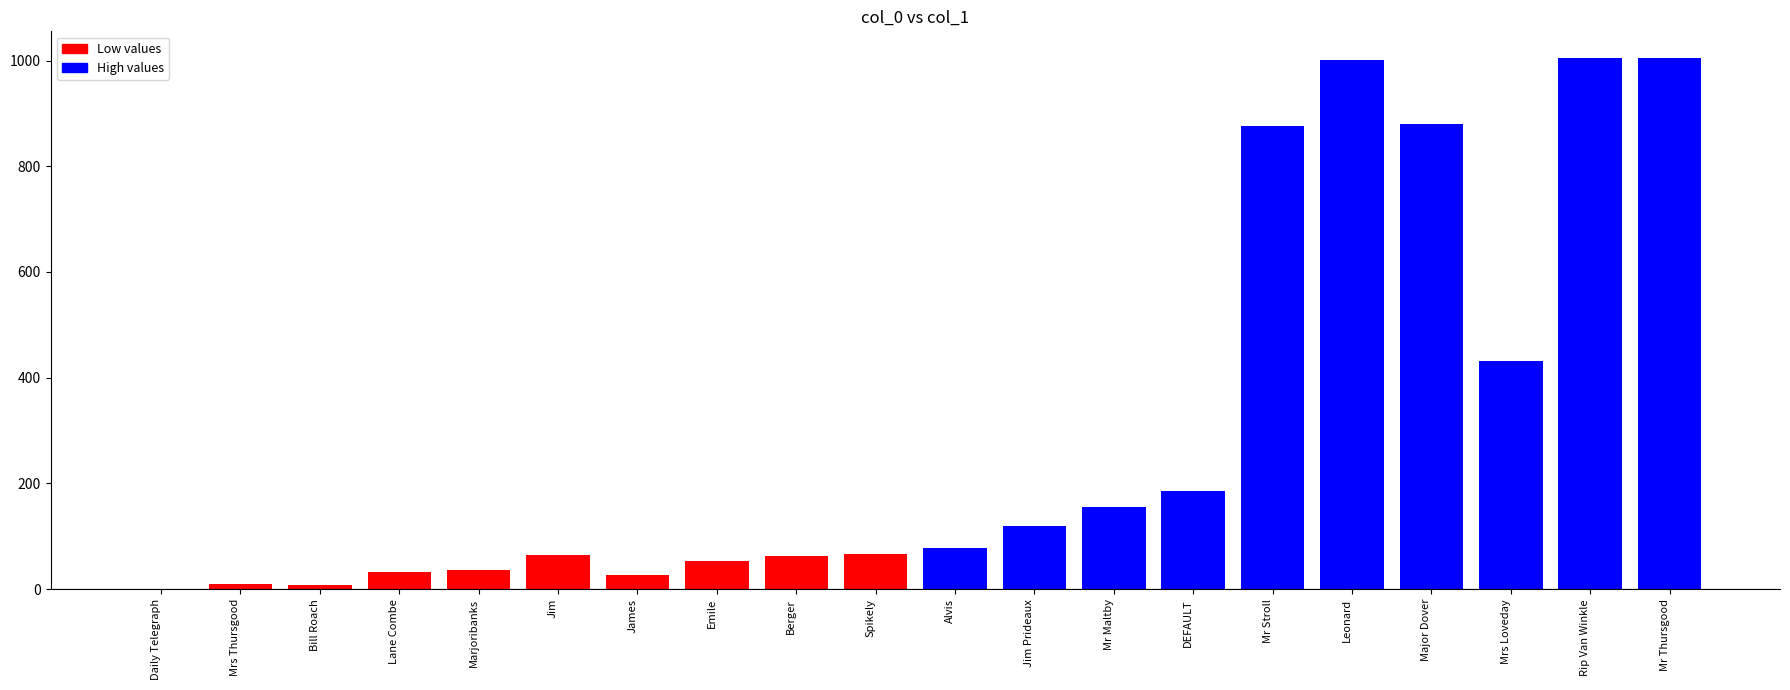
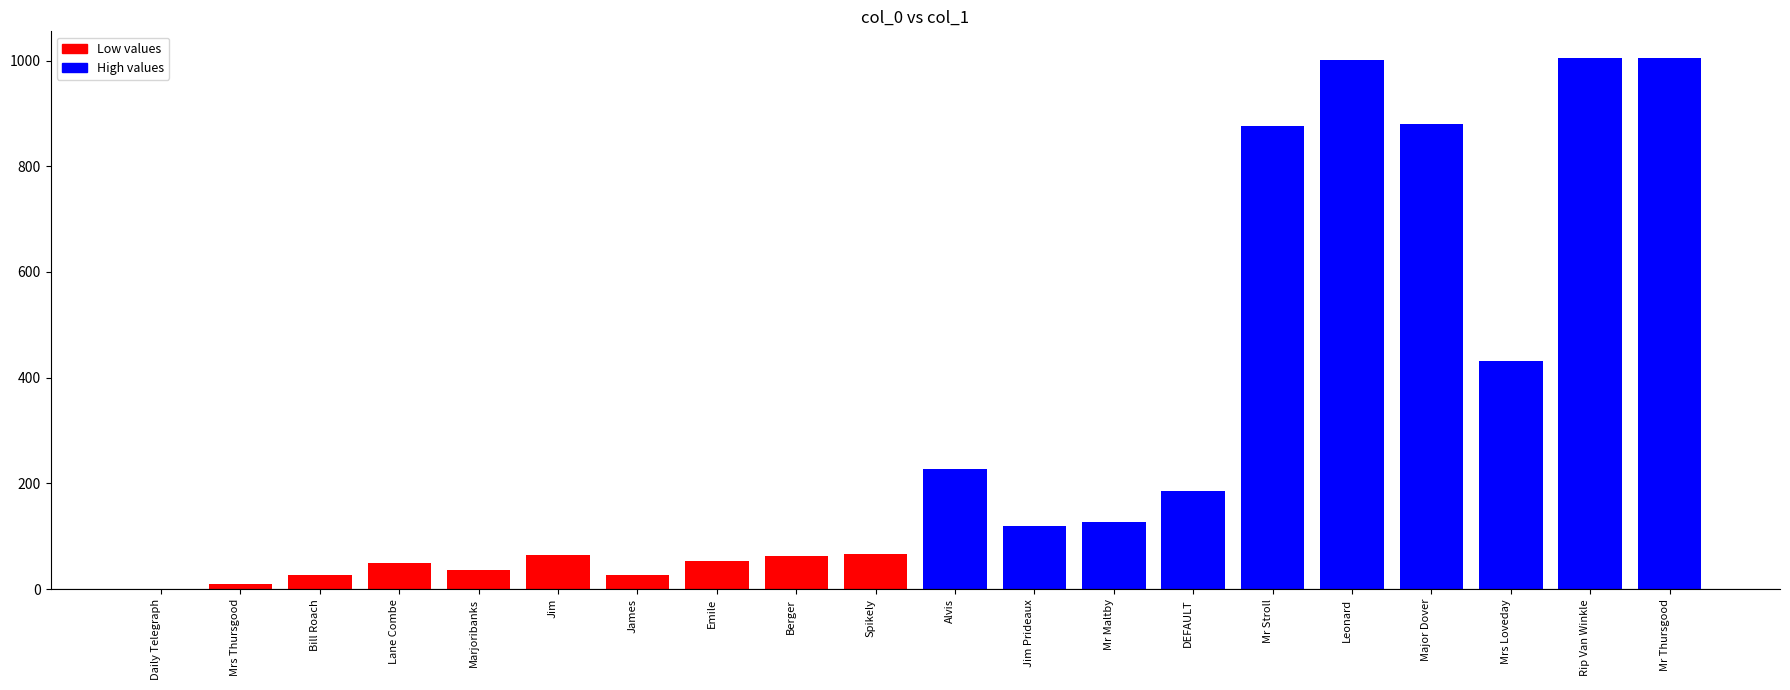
  {
    "Daily Telegraph": 0,
    "Mrs Thursgood": 10,
-   "Bill Roach": 10,
-   "Lane Combe": 30,
+   "Bill Roach": 30,
+   "Lane Combe": 50,
    "Marjoribanks": 40,
    "Jim": 70,
    "James": 30,
    "Emile": 50,
    "Berger": 60,
    "Spikely": 70,
-   "Alvis": 80,
+   "Alvis": 230,
    "Jim Prideaux": 120,
-   "Mr Maltby": 160,
+   "Mr Maltby": 130,
    "DEFAULT": 190,
    "Mr Stroll": 880,
    "Leonard": 1000,
    "Major Dover": 880,
    "Mrs Loveday": 430,
    "Rip Van Winkle": 1000,
    "Mr Thursgood": 1010
  }
